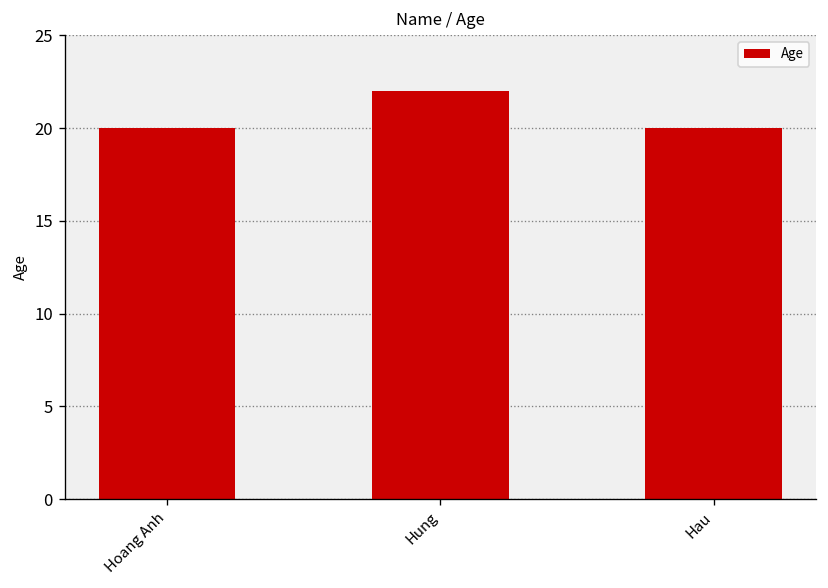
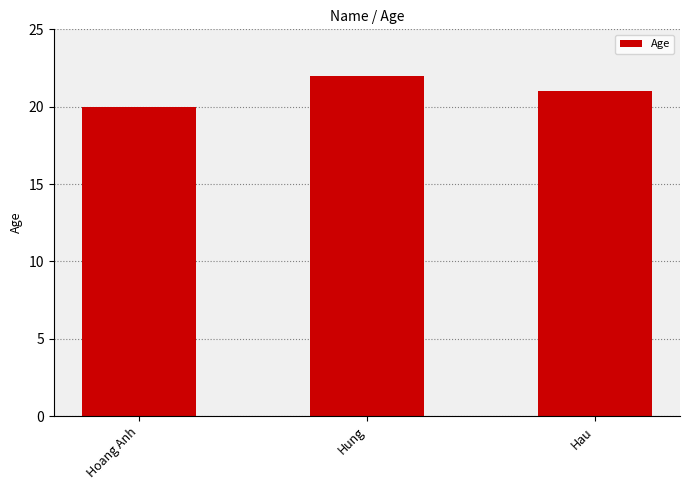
  {
    "Hoang Anh": 20,
    "Hung": 22,
-   "Hau": 20
+   "Hau": 21
  }
